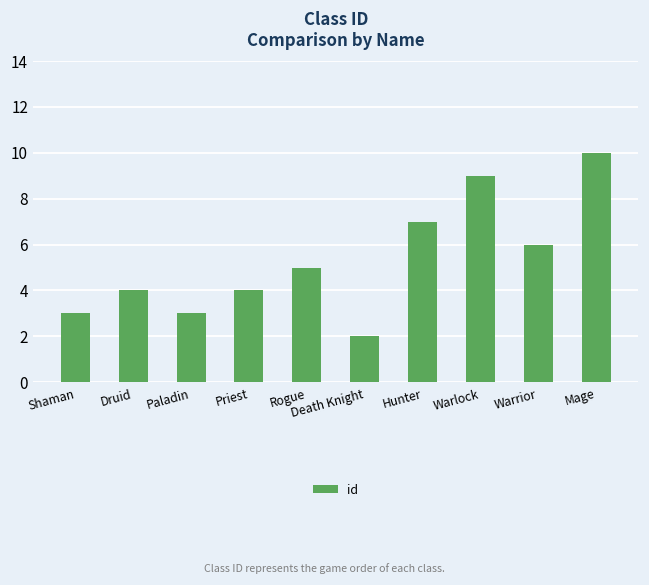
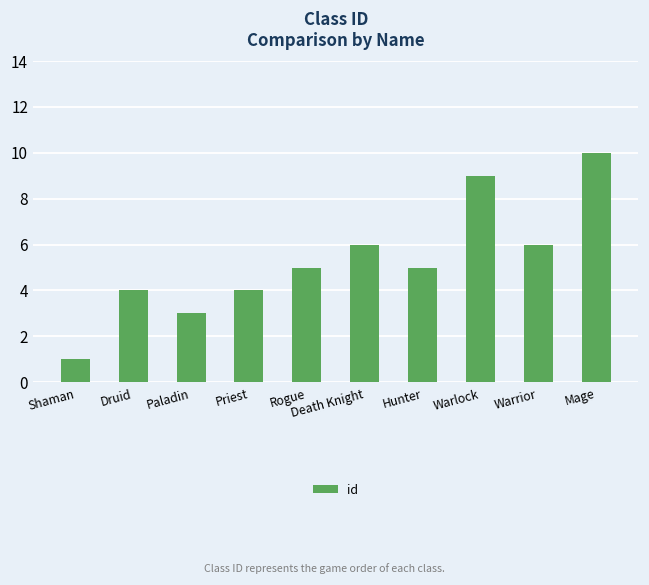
  {
-   "Shaman": 3,
+   "Shaman": 1,
    "Druid": 4,
    "Paladin": 3,
    "Priest": 4,
    "Rogue": 5,
-   "Death Knight": 2,
-   "Hunter": 7,
+   "Death Knight": 6,
+   "Hunter": 5,
    "Warlock": 9,
    "Warrior": 6,
    "Mage": 10
  }
